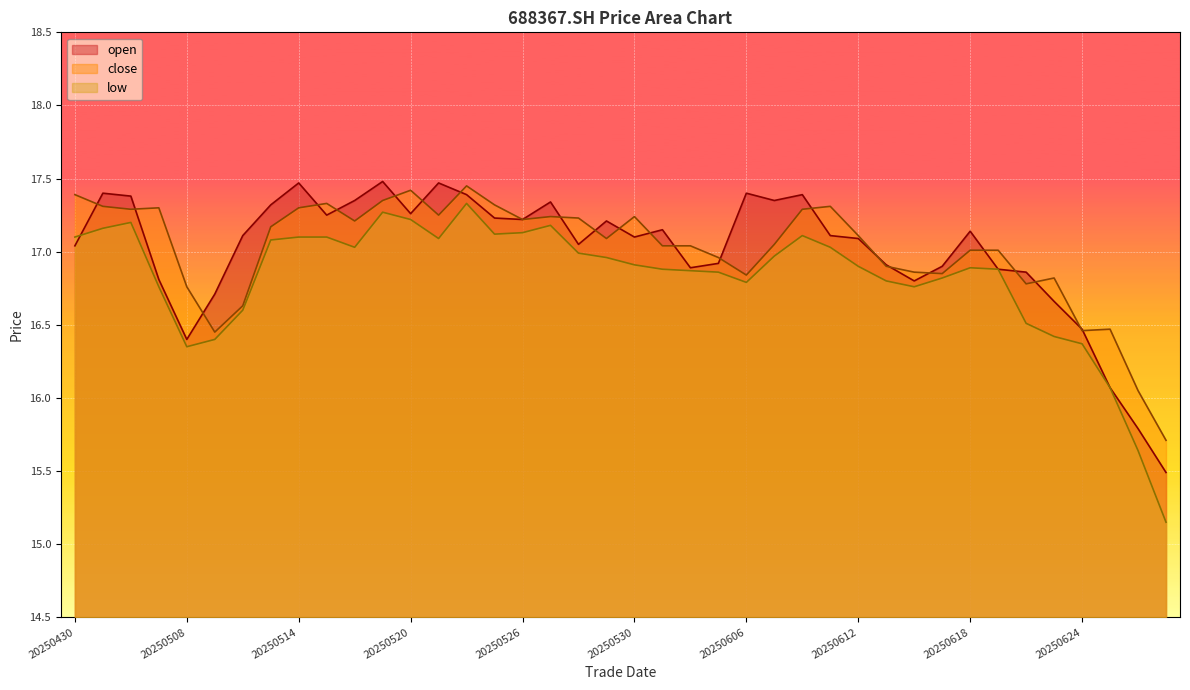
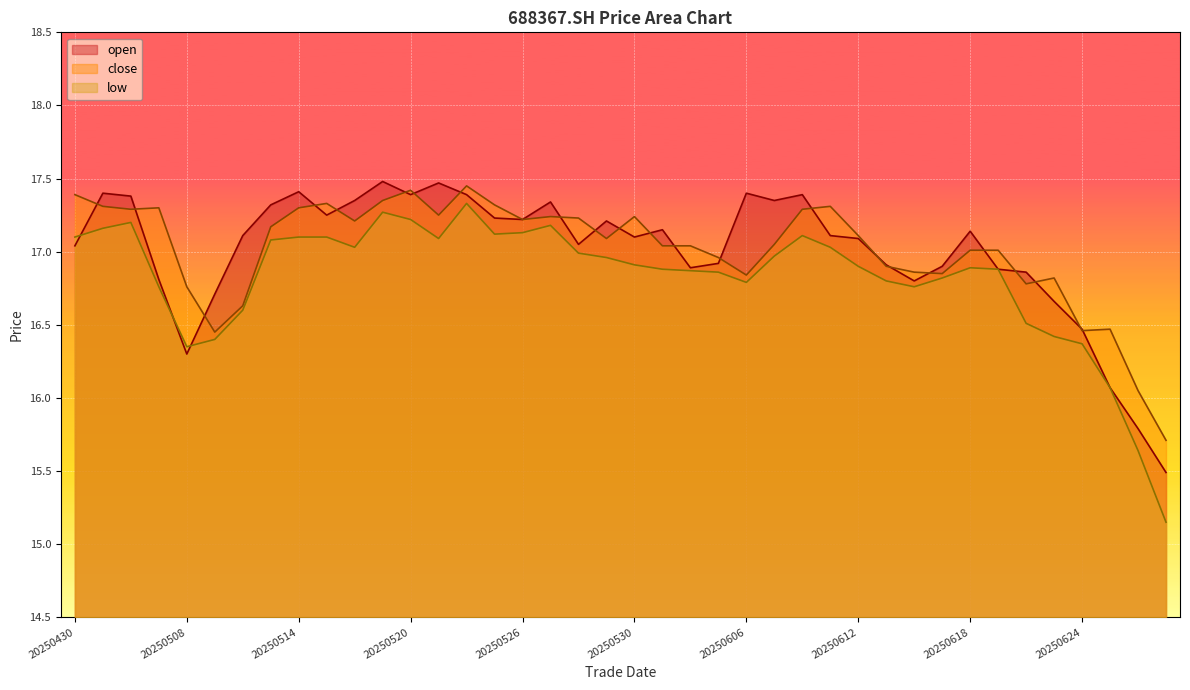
  {
    "open": {
      "20250430": 17.04,
-     "20250508": 16.4,
-     "20250514": 17.47,
-     "20250520": 17.26,
+     "20250508": 16.3,
+     "20250514": 17.41,
+     "20250520": 17.39,
      "20250530": 17.10,
      "20250606": 17.40,
      "20250612": 17.09,
      "20250618": 17.14
    }
  }
